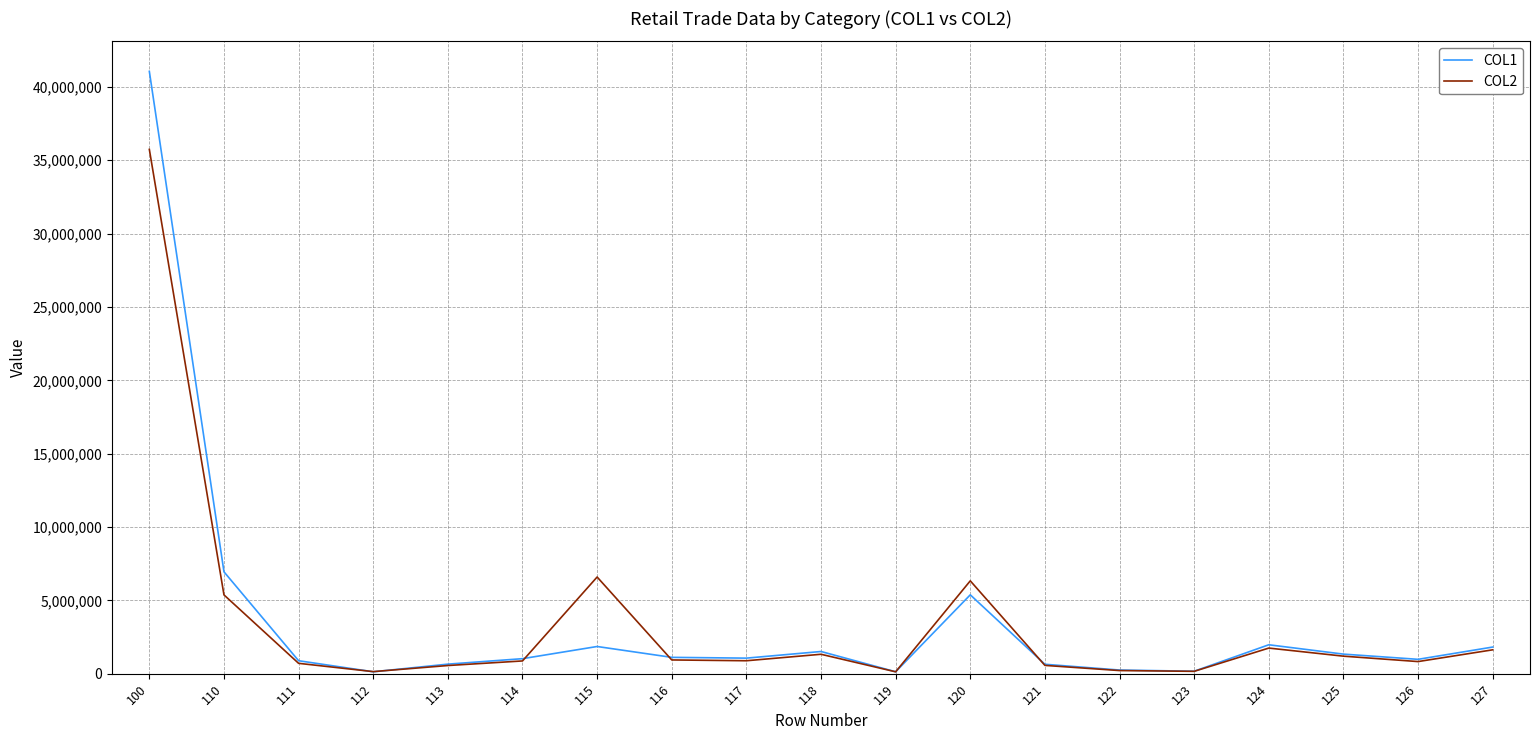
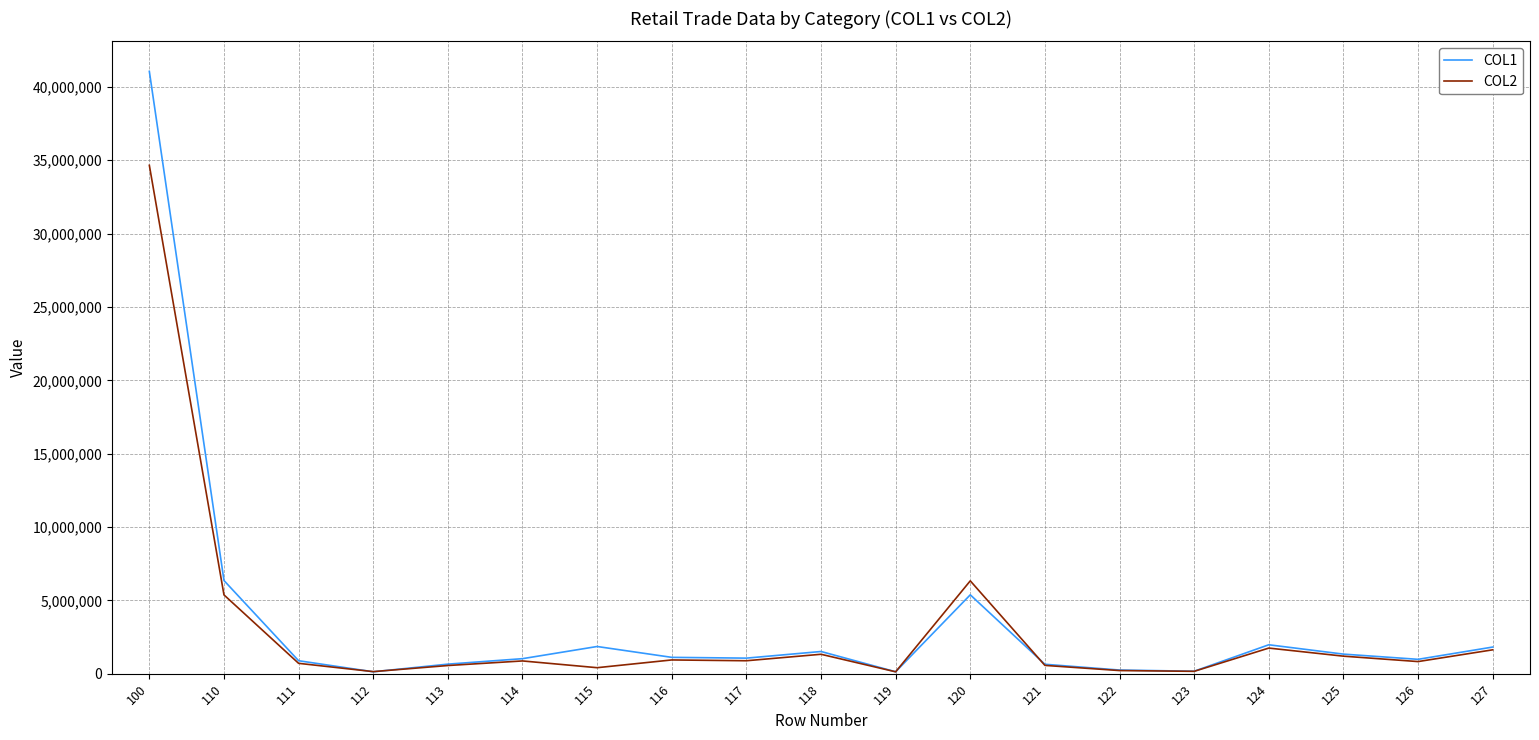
  {
    "COL1": {
      "100": "41,100,000",
-     "110": "6,900,000",
+     "110": "6,400,000",
      "111": "900,000",
      "115": "1,900,000",
      "117": "1,100,000",
      "118": "1,500,000",
      "120": "5,400,000",
      "124": "2,000,000",
      "127": "1,800,000"
    },
    "COL2": {
-     "100": "35,700,000",
+     "100": "34,700,000",
      "110": "5,400,000",
      "111": "700,000",
-     "115": "6,600,000",
+     "115": "400,000",
      "117": "900,000",
      "118": "1,300,000",
      "120": "6,300,000",
      "124": "1,700,000",
      "127": "1,600,000"
    }
  }
